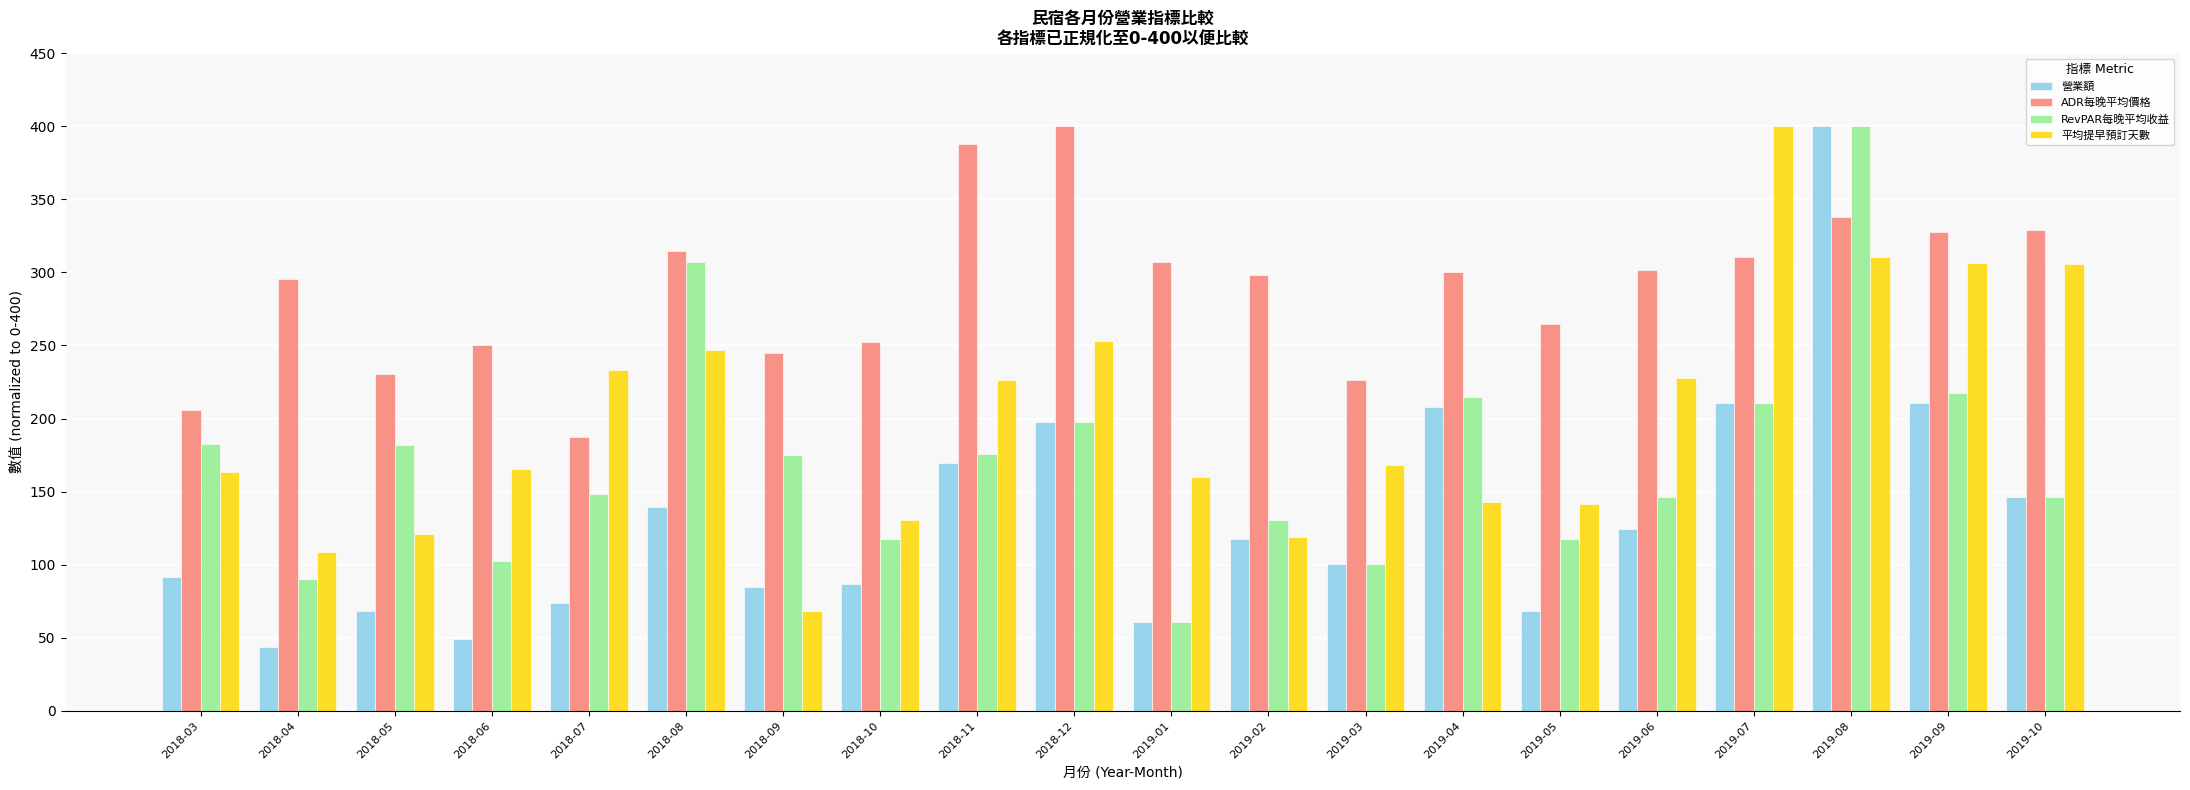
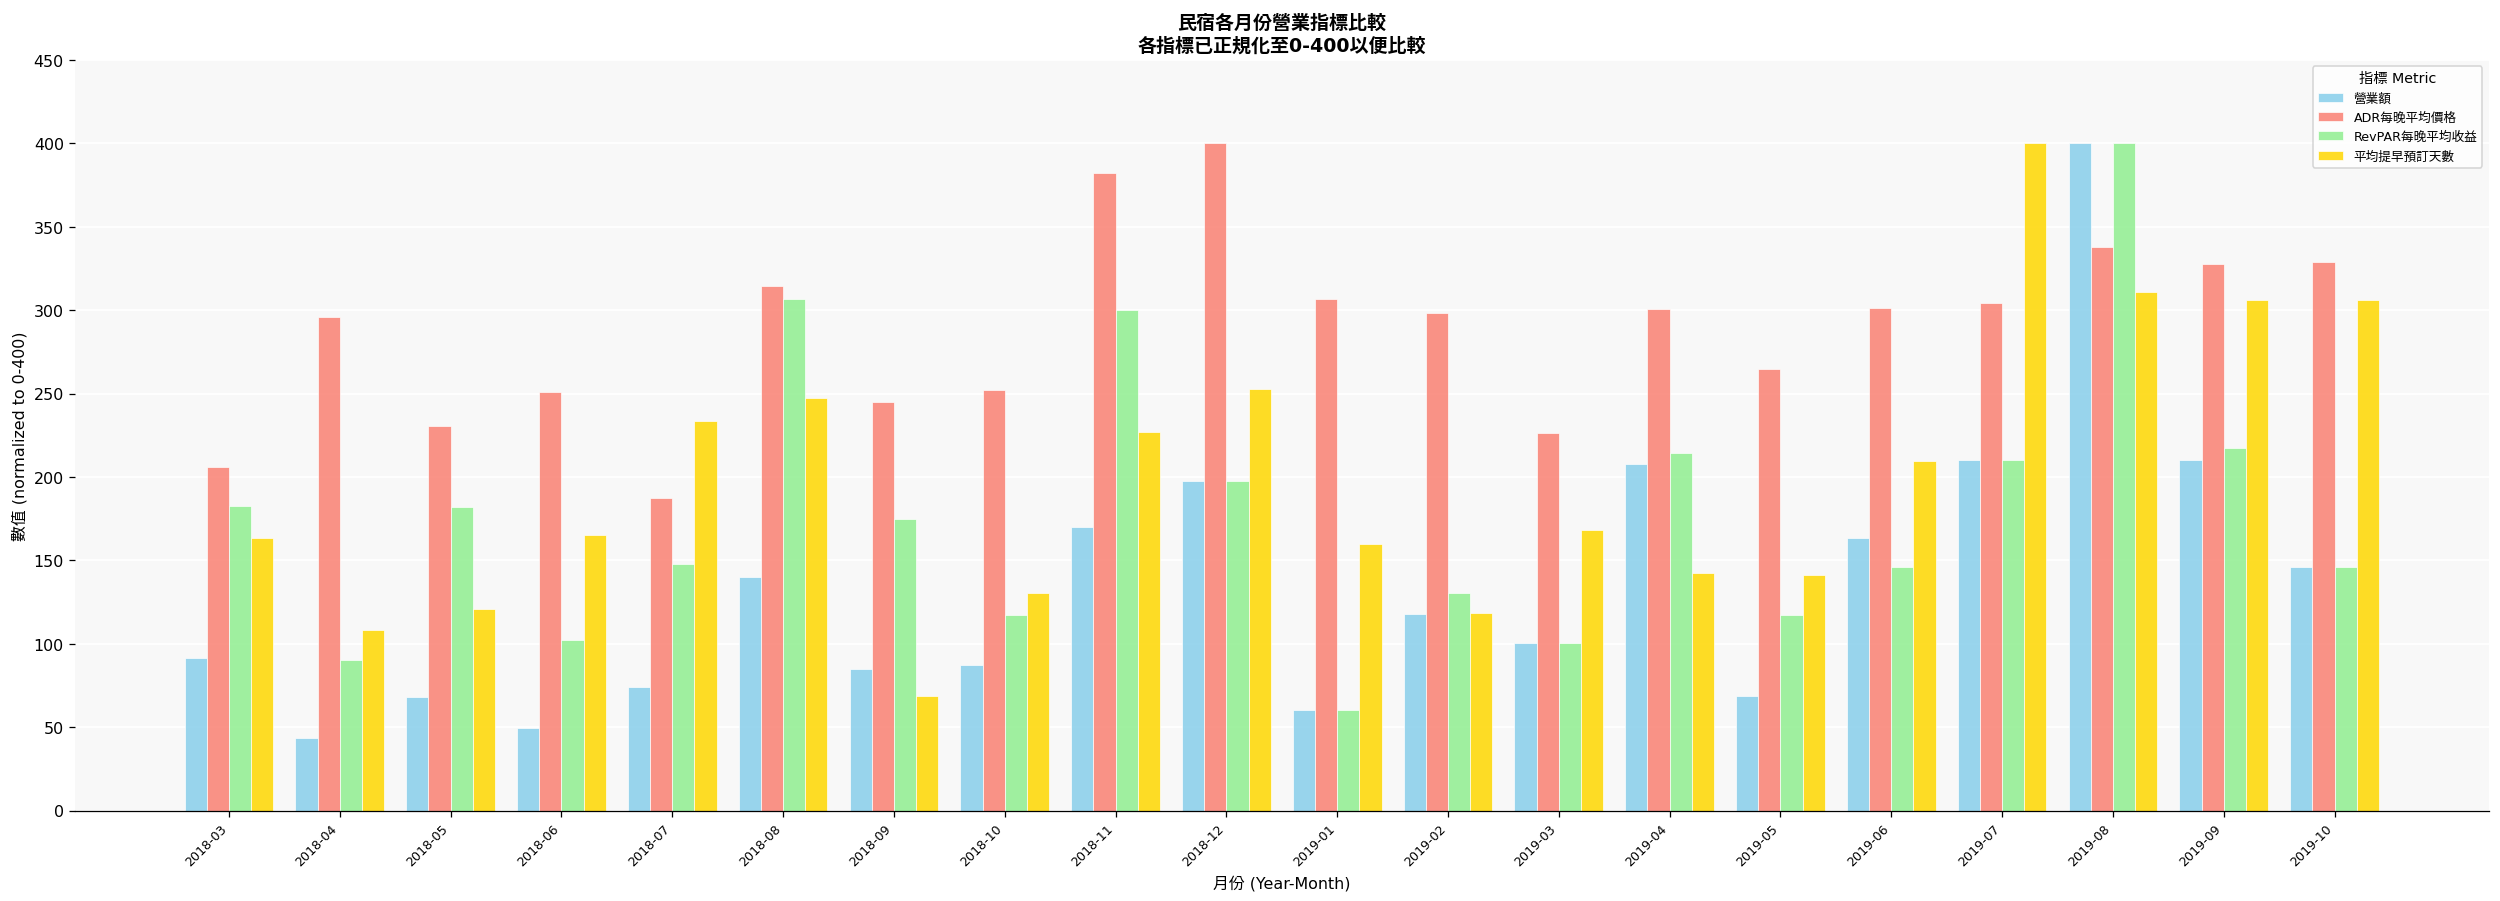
  {
    "營業額": {
      "2018-03": 91,
      "2018-04": 44,
      "2018-05": 68,
      "2018-06": 49,
      "2018-07": 74,
      "2018-08": 140,
      "2018-09": 85,
      "2018-10": 87,
      "2018-11": 170,
      "2018-12": 197,
      "2019-01": 61,
      "2019-02": 118,
      "2019-03": 101,
      "2019-04": 208,
      "2019-05": 69,
-     "2019-06": 124,
+     "2019-06": 164,
      "2019-07": 210,
      "2019-08": 400,
      "2019-09": 210,
      "2019-10": 146
    },
    "ADR每晚平均價格": {
      "2018-03": 206,
      "2018-04": 296,
      "2018-05": 230,
      "2018-06": 251,
      "2018-07": 187,
      "2018-08": 315,
      "2018-09": 245,
      "2018-10": 252,
-     "2018-11": 388,
+     "2018-11": 382,
      "2018-12": 400,
      "2019-01": 307,
      "2019-02": 298,
      "2019-03": 226,
      "2019-04": 300,
      "2019-05": 265,
      "2019-06": 301,
-     "2019-07": 311,
+     "2019-07": 304,
      "2019-08": 338,
      "2019-09": 328,
      "2019-10": 329
    },
    "RevPAR每晚平均收益": {
      "2018-03": 183,
      "2018-04": 91,
      "2018-05": 182,
      "2018-06": 102,
      "2018-07": 148,
      "2018-08": 307,
      "2018-09": 175,
      "2018-10": 117,
-     "2018-11": 176,
+     "2018-11": 300,
      "2018-12": 197,
      "2019-01": 61,
      "2019-02": 130,
      "2019-03": 101,
      "2019-04": 215,
      "2019-05": 118,
      "2019-06": 146,
      "2019-07": 210,
      "2019-08": 400,
      "2019-09": 217,
      "2019-10": 146
    },
    "平均提早預訂天數": {
      "2018-03": 163,
      "2018-04": 108,
      "2018-05": 121,
      "2018-06": 165,
      "2018-07": 233,
      "2018-08": 247,
      "2018-09": 68,
      "2018-10": 131,
      "2018-11": 227,
      "2018-12": 253,
      "2019-01": 160,
      "2019-02": 119,
      "2019-03": 168,
      "2019-04": 143,
      "2019-05": 141,
-     "2019-06": 228,
+     "2019-06": 209,
      "2019-07": 400,
      "2019-08": 311,
      "2019-09": 306,
      "2019-10": 306
    }
  }
